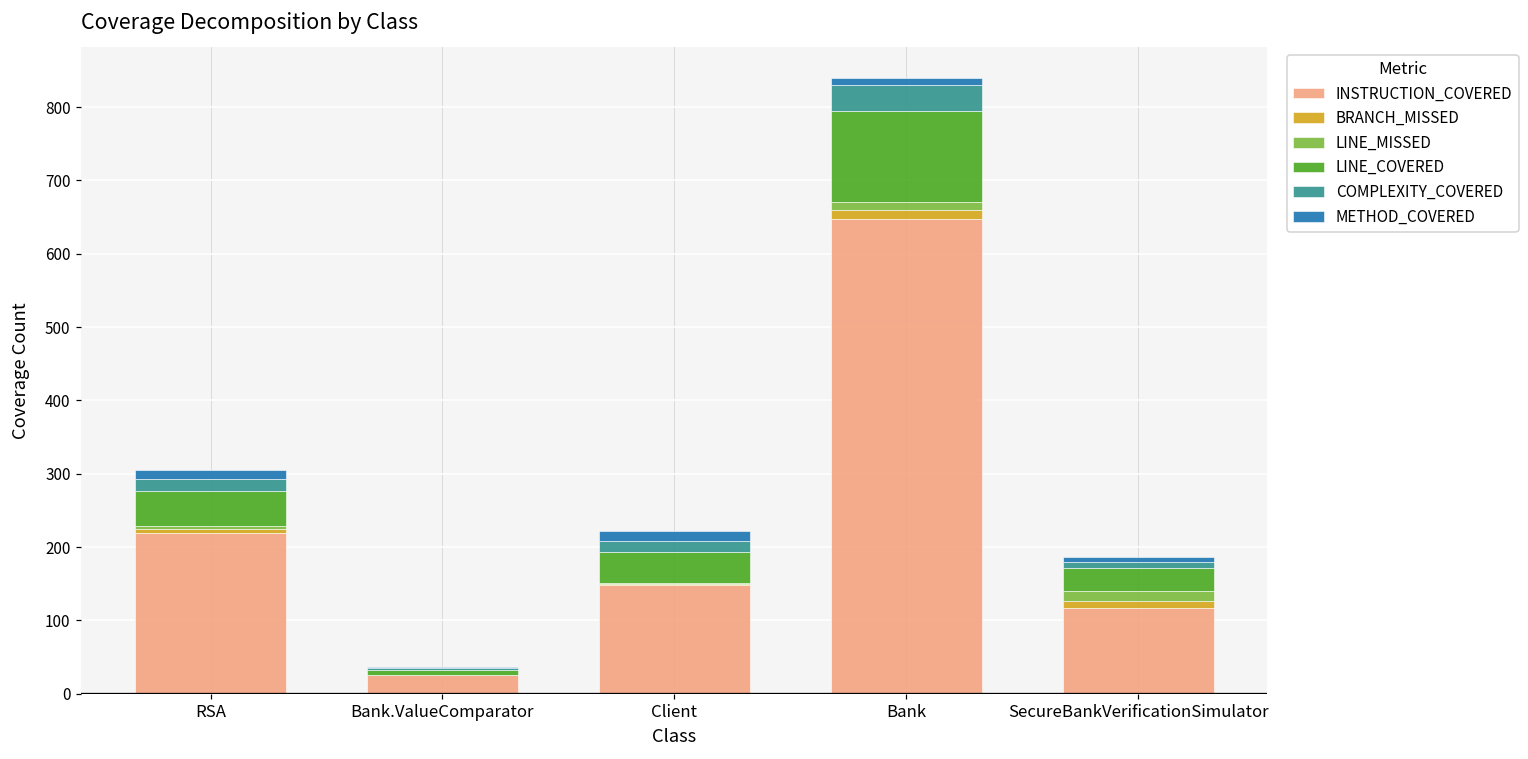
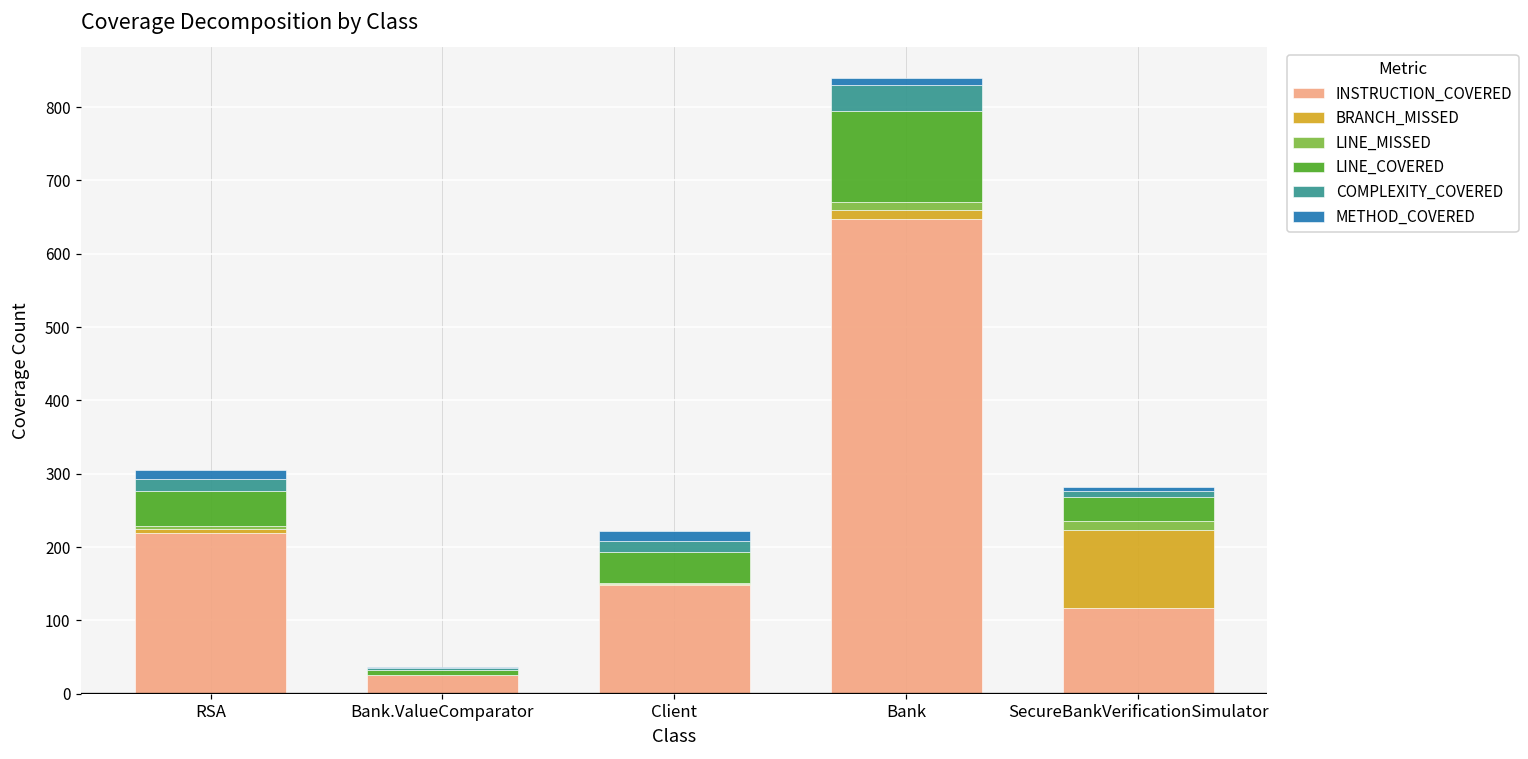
  {
    "BRANCH_MISSED": {
      "RSA": 10,
      "Bank.ValueComparator": 0,
      "Bank": 10,
-     "SecureBankVerificationSimulator": 10
+     "SecureBankVerificationSimulator": 110
    }
  }
